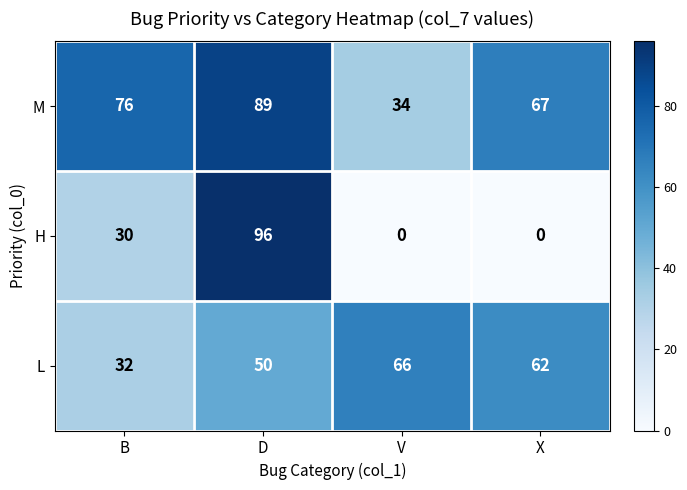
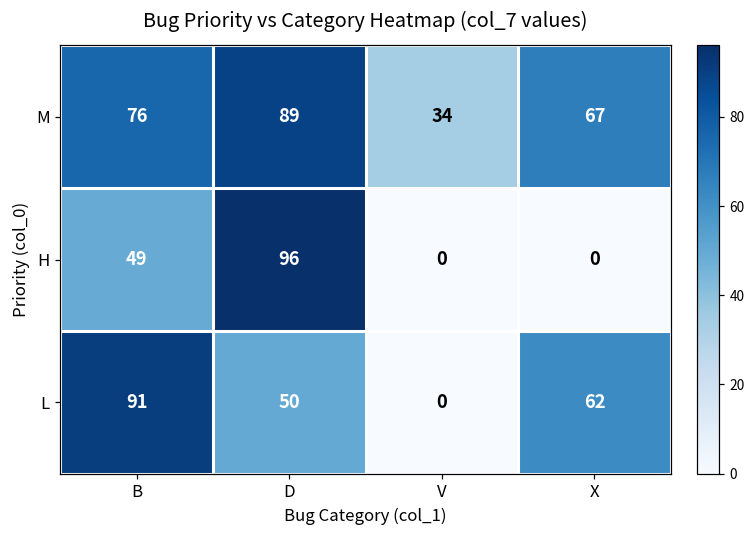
  {
    "M": {
      "B": 76,
      "D": 89,
      "V": 34,
      "X": 67
    },
    "H": {
-     "B": 30,
+     "B": 49,
      "D": 96,
      "V": 0,
      "X": 0
    },
    "L": {
-     "B": 32,
+     "B": 91,
      "D": 50,
-     "V": 66,
+     "V": 0,
      "X": 62
    }
  }
